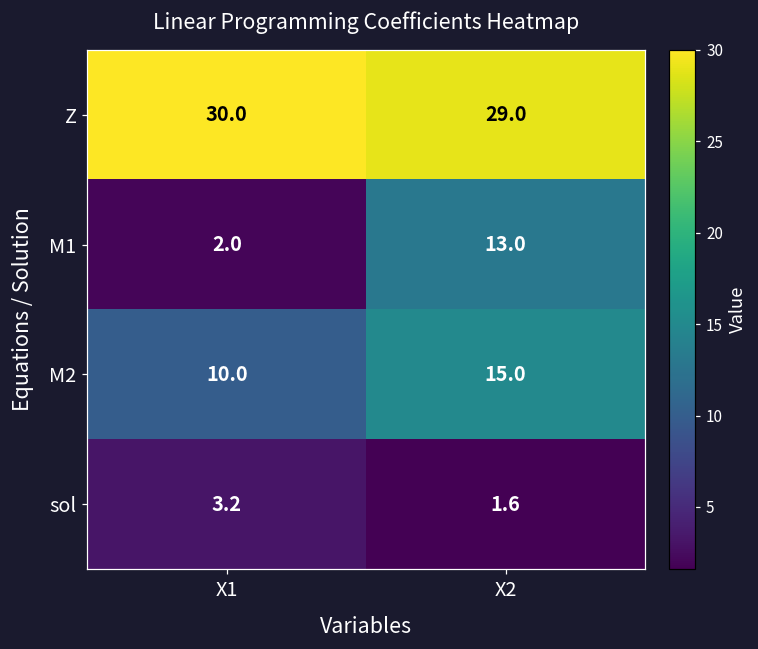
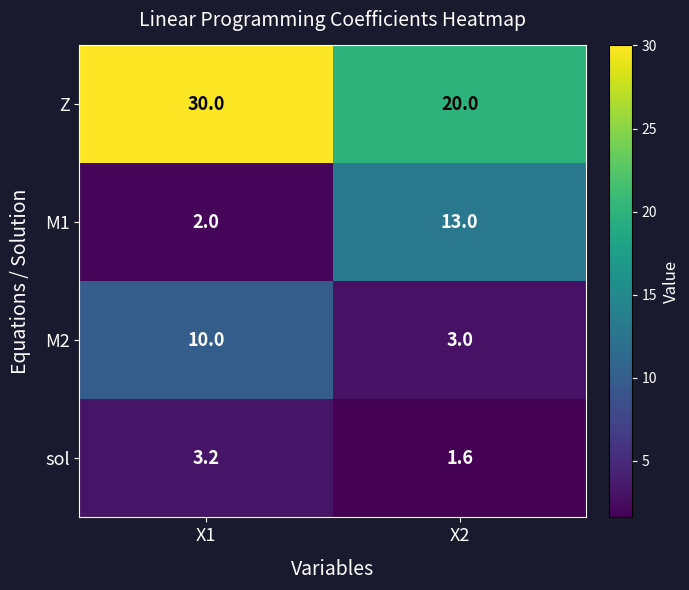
  {
    "Z": {
      "X1": 30.0,
-     "X2": 29.0
+     "X2": 20.0
    },
    "M1": {
      "X1": 2.0,
      "X2": 13.0
    },
    "M2": {
      "X1": 10.0,
-     "X2": 15.0
+     "X2": 3.0
    },
    "sol": {
      "X1": 3.2,
      "X2": 1.6
    }
  }
